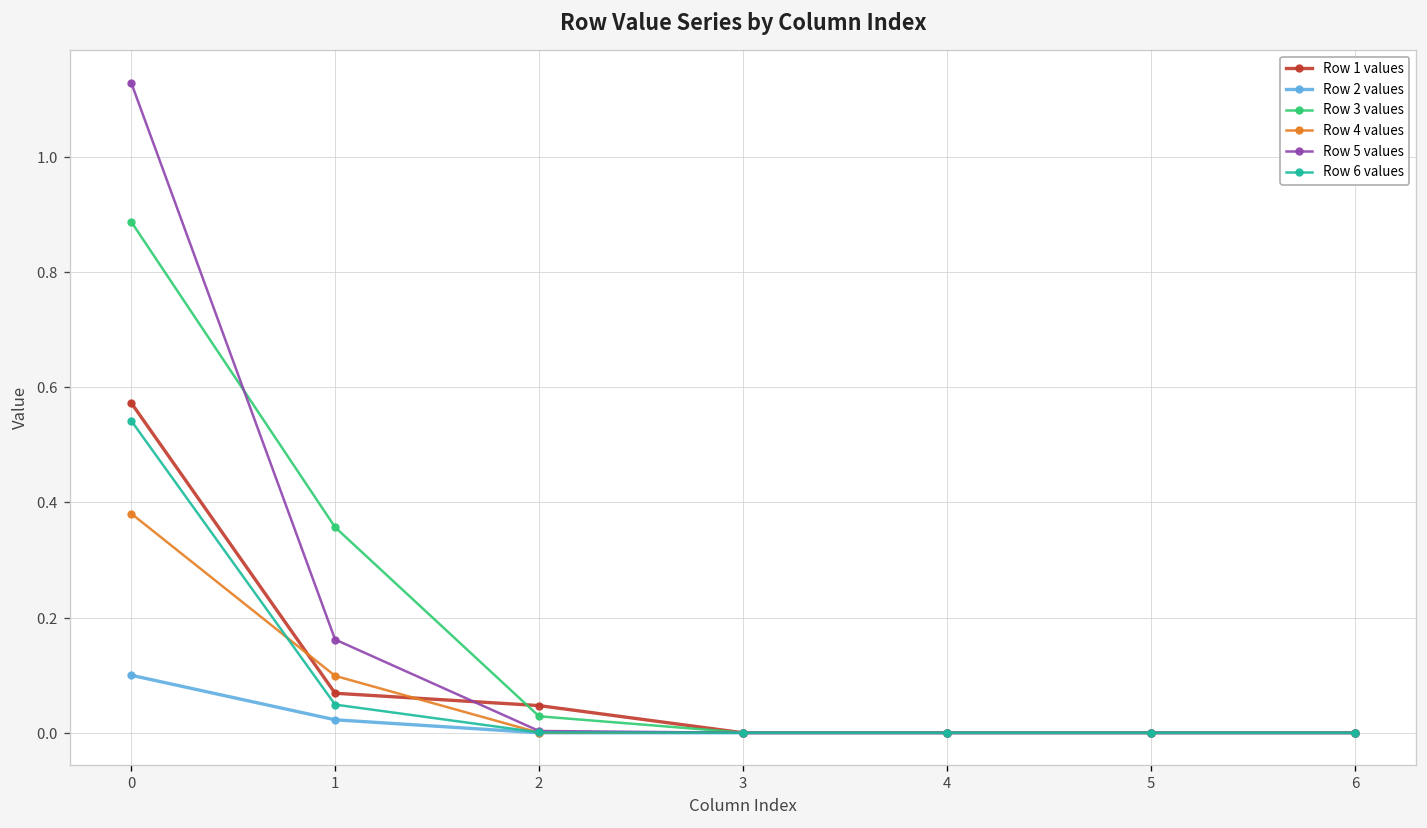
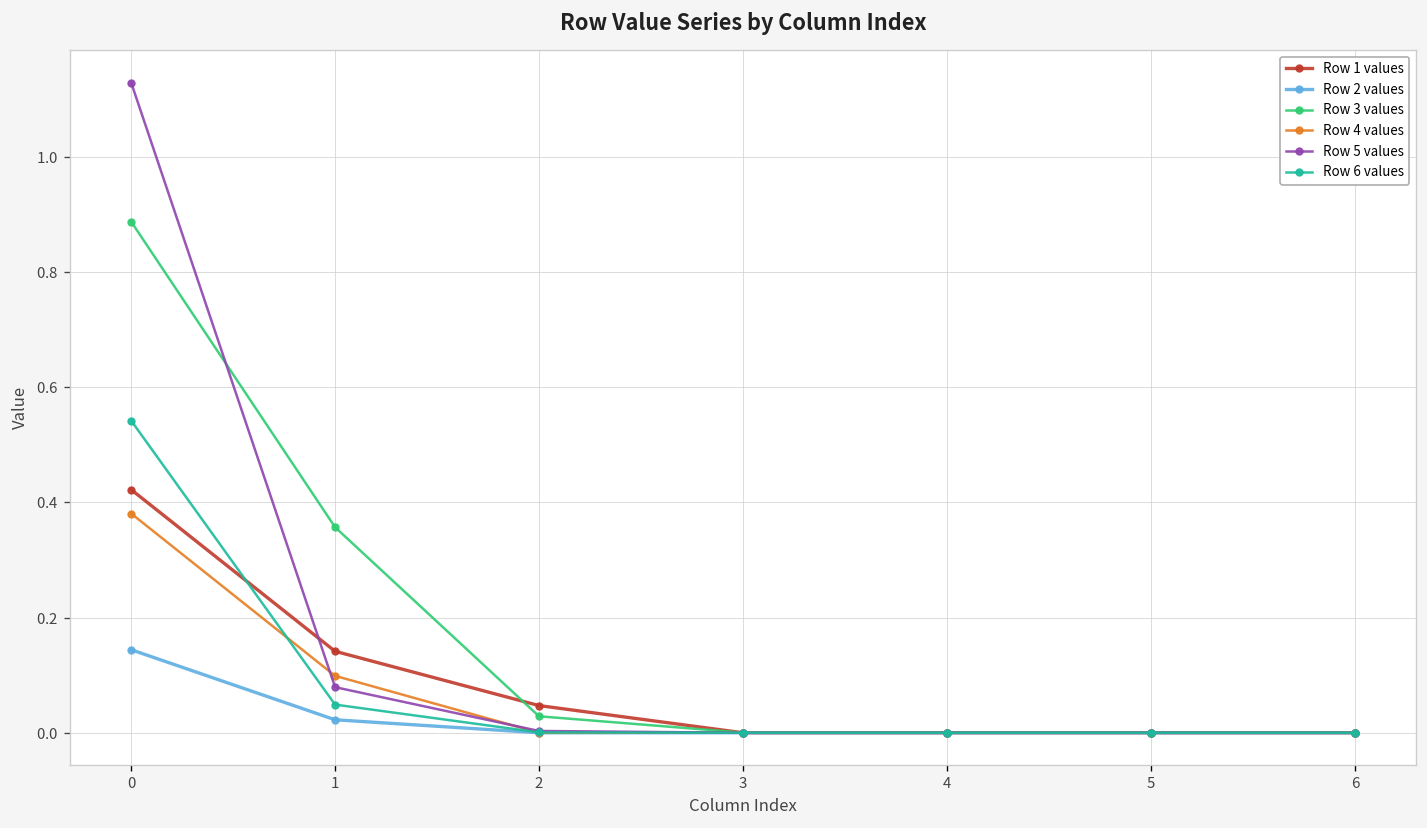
  {
    "Row 1 values": {
-     "0": 0.57,
-     "1": 0.07,
+     "0": 0.42,
+     "1": 0.14,
      "2": 0.05
    },
    "Row 2 values": {
-     "0": 0.10,
+     "0": 0.14,
      "1": 0.02
    },
    "Row 4 values": {
      "0": 0.38,
      "1": 0.10
    },
    "Row 5 values": {
      "0": 1.13,
-     "1": 0.16
+     "1": 0.08
    }
  }
